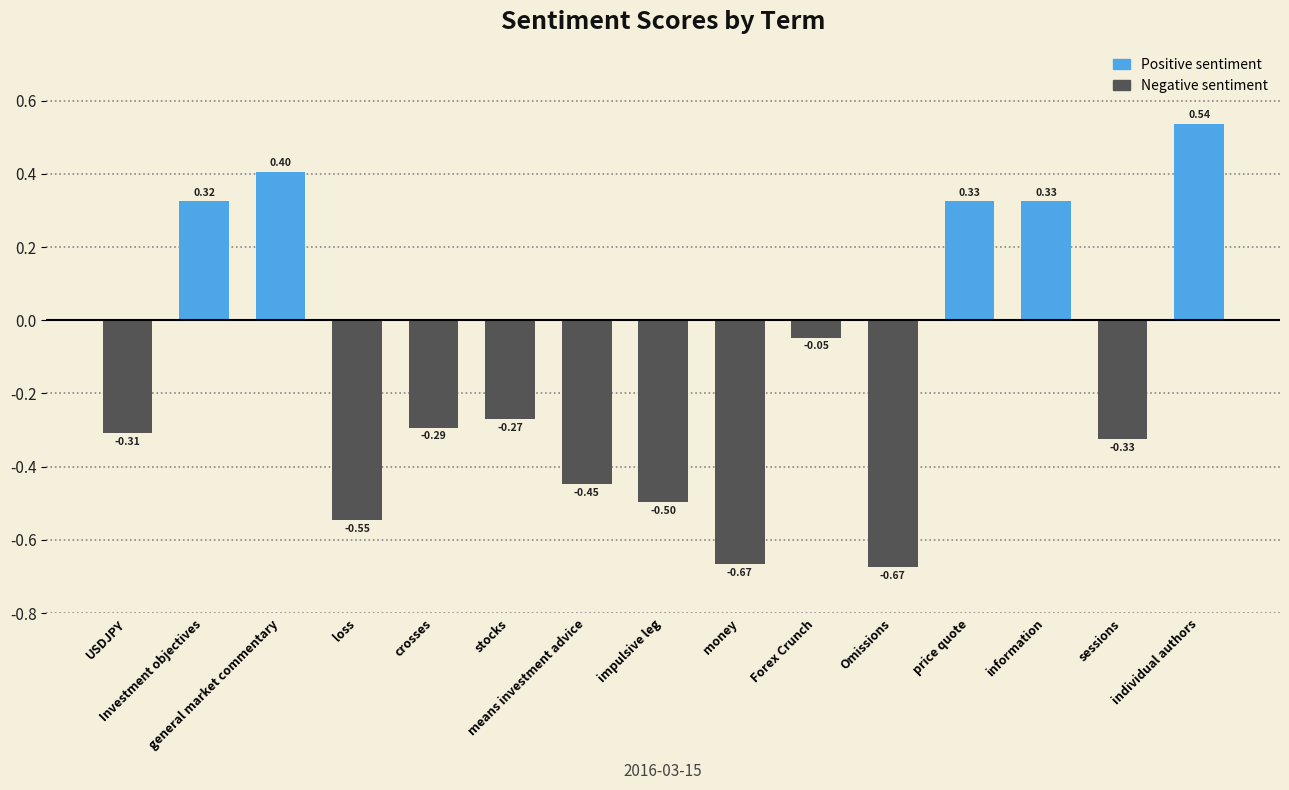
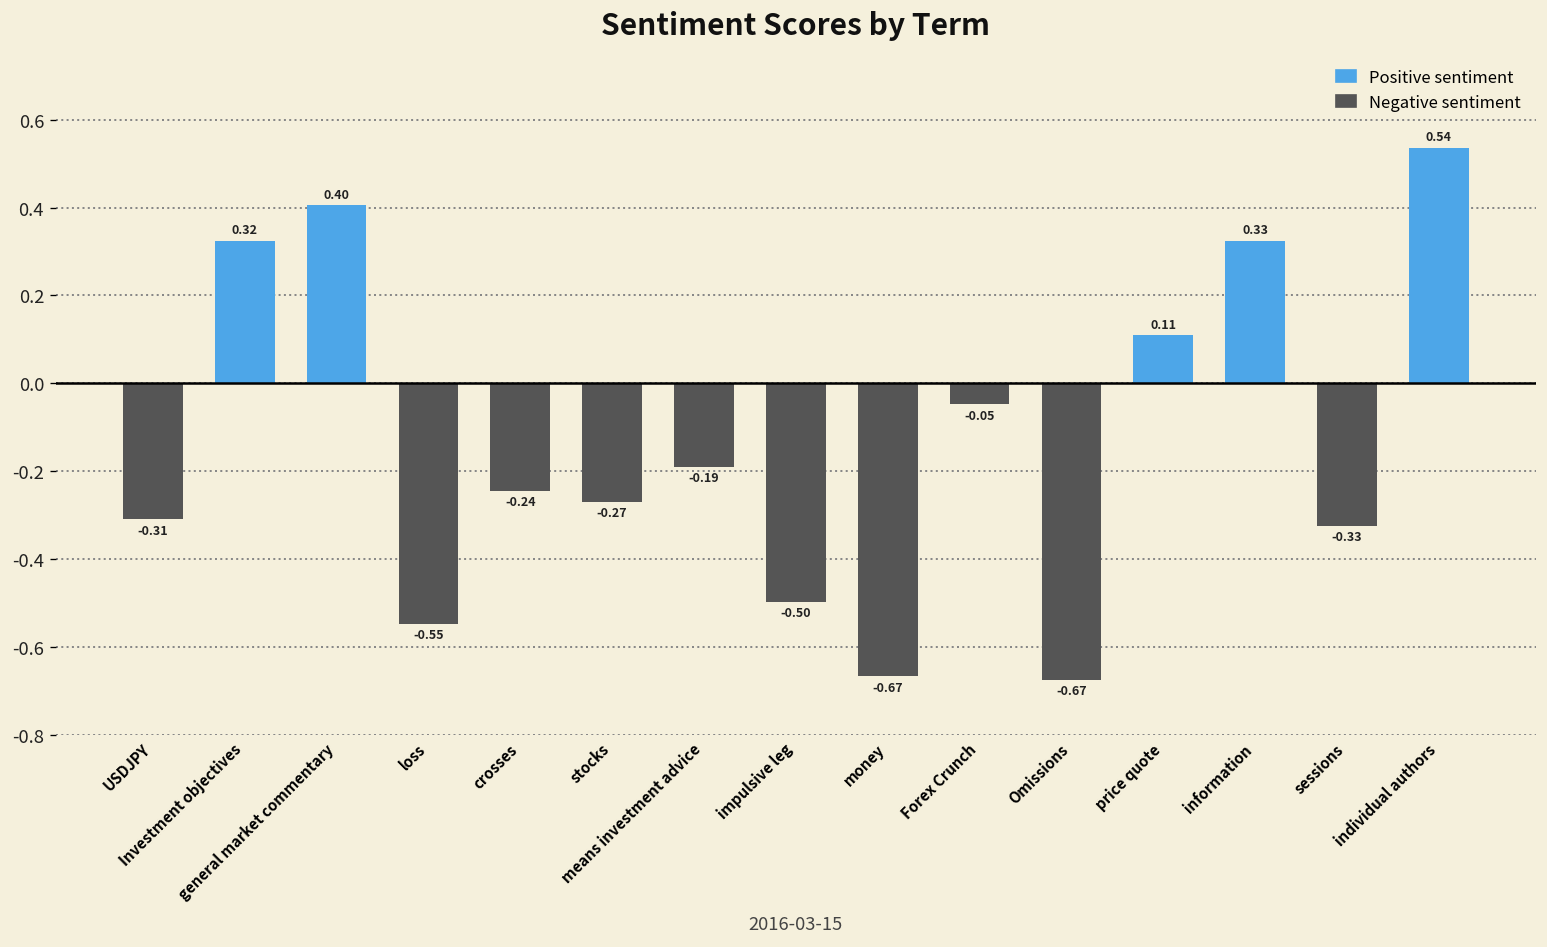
  {
    "USDJPY": -0.31,
    "Investment objectives": 0.32,
    "general market commentary": 0.40,
    "loss": -0.55,
-   "crosses": -0.29,
+   "crosses": -0.24,
    "stocks": -0.27,
-   "means investment advice": -0.45,
+   "means investment advice": -0.19,
    "impulsive leg": -0.50,
    "money": -0.67,
    "Forex Crunch": -0.05,
    "Omissions": -0.67,
-   "price quote": 0.33,
+   "price quote": 0.11,
    "information": 0.33,
    "sessions": -0.33,
    "individual authors": 0.54
  }
